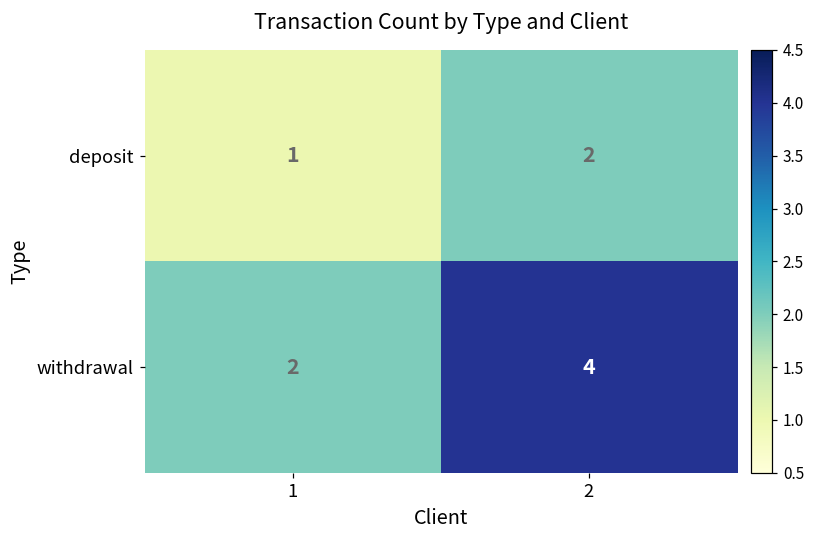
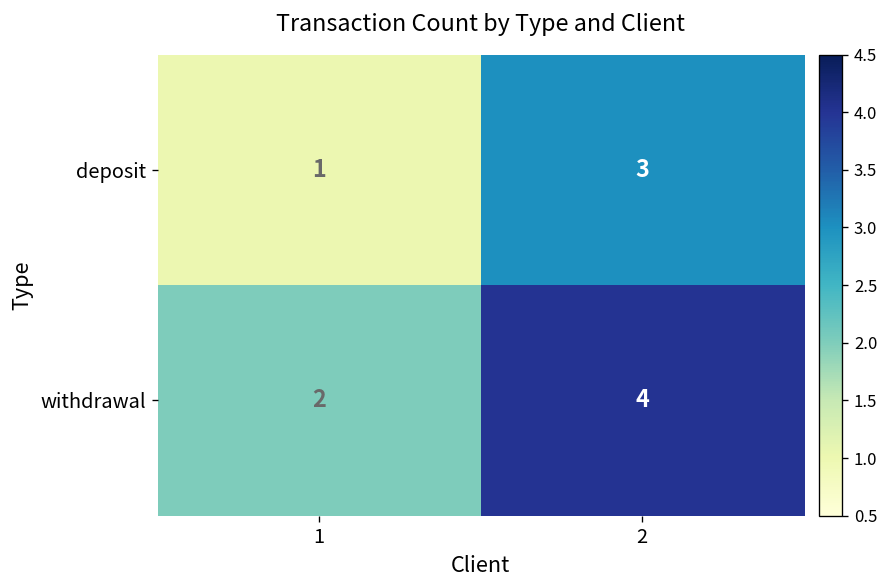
  {
    "deposit": {
      "1": 1,
-     "2": 2
+     "2": 3
    },
    "withdrawal": {
      "1": 2,
      "2": 4
    }
  }
